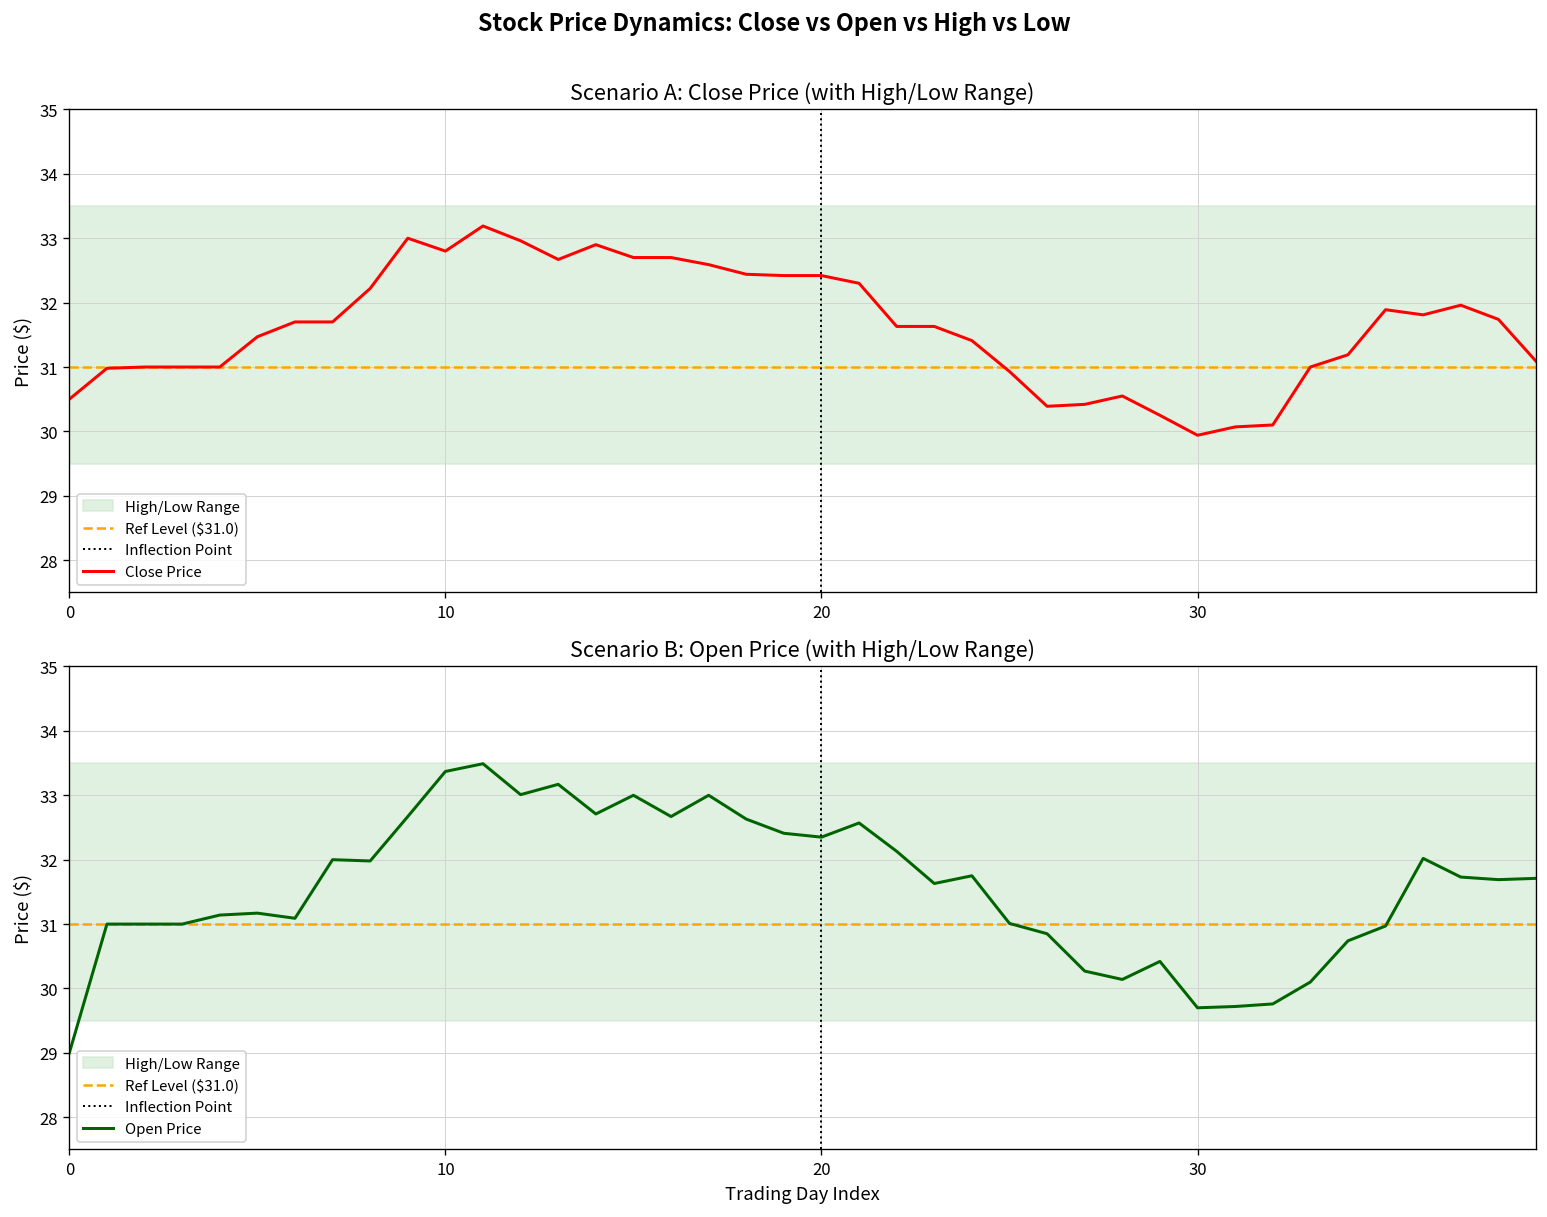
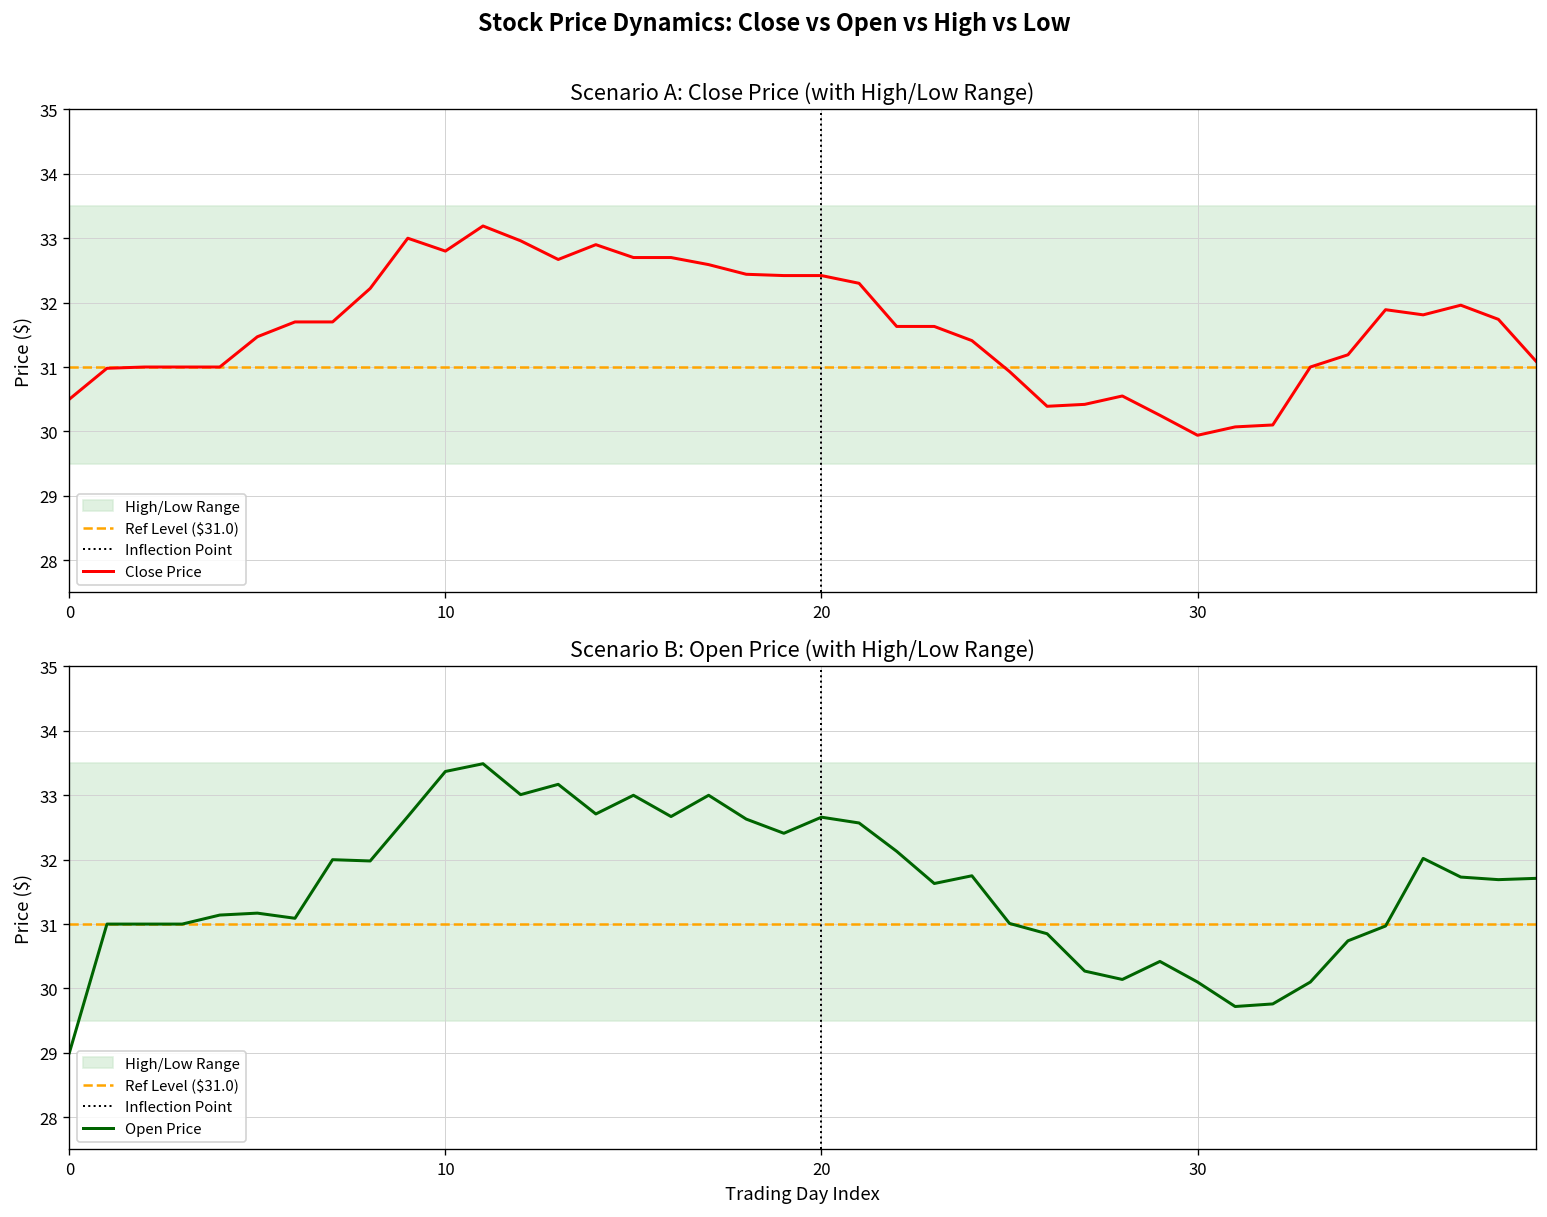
  {
    "Scenario A: Close Price (with High/Low Range)": {
      "High/Low Range": {
        "0": 33.5,
        "10": 33.5,
        "20": 33.5,
        "30": 33.5
      },
      "Close Price": {
        "0": 30.5,
        "10": 32.8,
        "20": 32.4,
        "30": 29.9
      }
    },
    "Scenario B: Open Price (with High/Low Range)": {
      "High/Low Range": {
        "0": 33.5,
        "10": 33.5,
        "20": 33.5,
        "30": 33.5
      },
      "Open Price": {
        "0": 29.0,
        "10": 33.4,
-       "20": 32.4,
-       "30": 29.7
+       "20": 32.7,
+       "30": 30.1
      }
    }
  }
